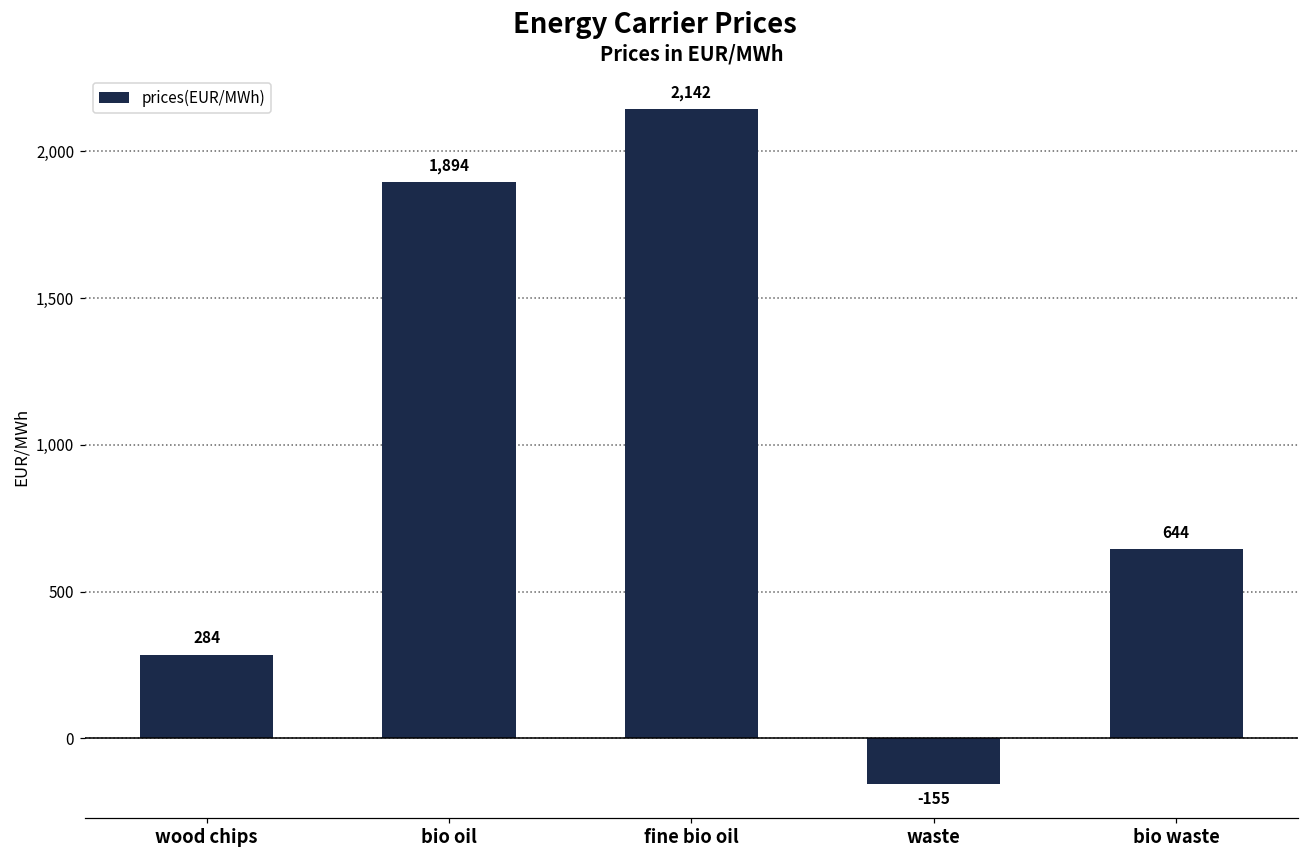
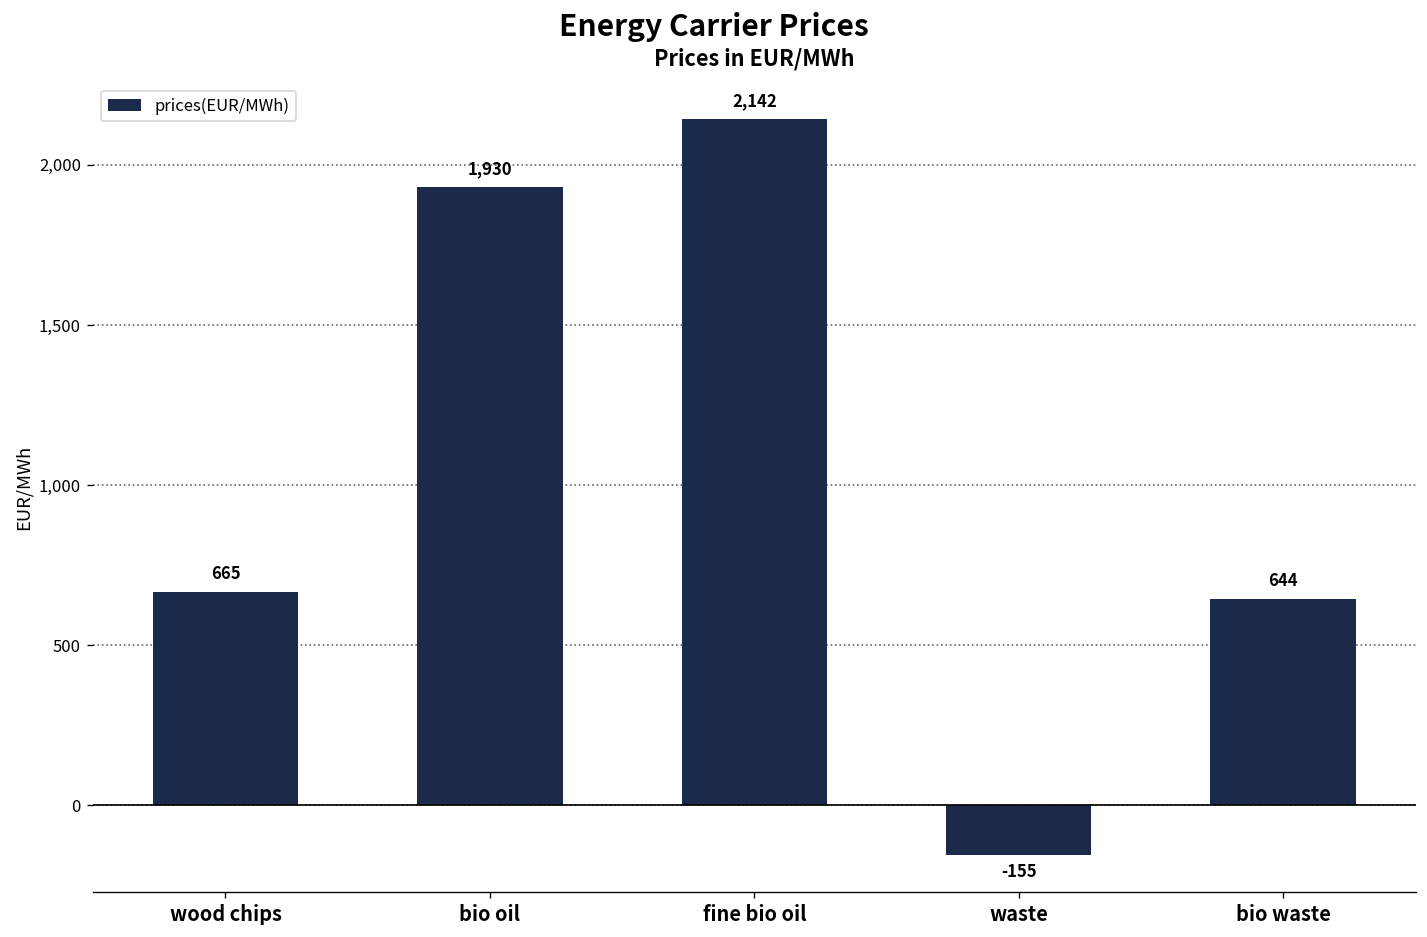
  {
-   "wood chips": "284",
-   "bio oil": "1,894",
+   "wood chips": "665",
+   "bio oil": "1,930",
    "fine bio oil": "2,142",
    "waste": "-155",
    "bio waste": "644"
  }
